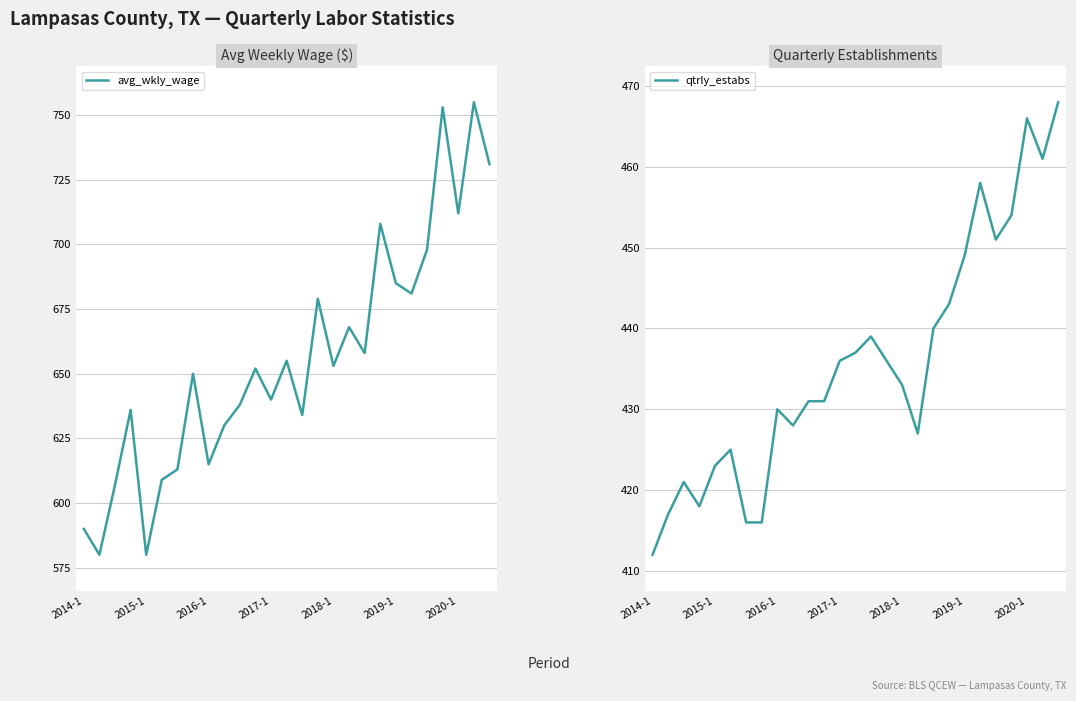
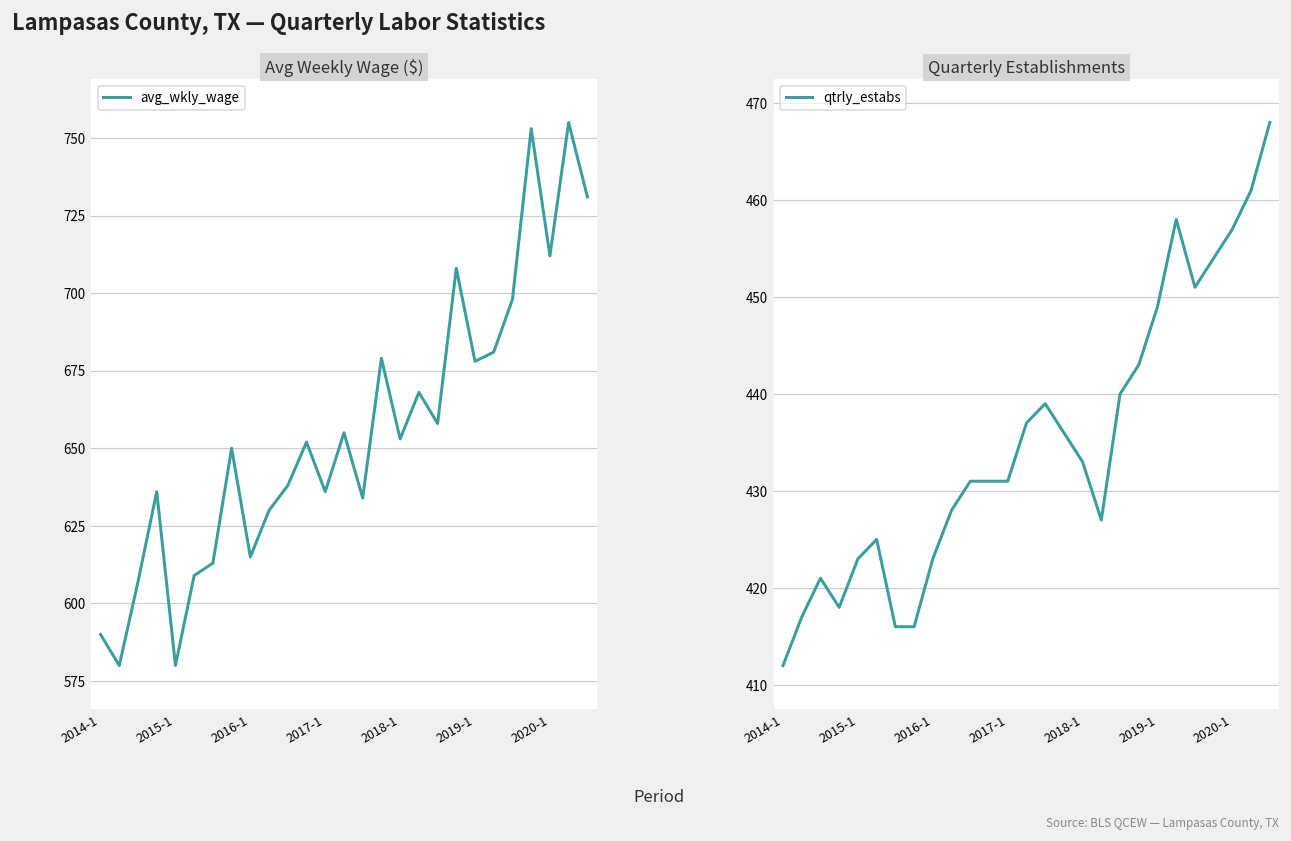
  {
    "Avg Weekly Wage ($)": {
      "2014-1": 590,
      "2015-1": 580,
      "2016-1": 615,
-     "2017-1": 640,
+     "2017-1": 636,
      "2018-1": 653,
-     "2019-1": 685,
+     "2019-1": 678,
      "2020-1": 712
    },
    "Quarterly Establishments": {
      "2014-1": 412,
      "2015-1": 423,
-     "2016-1": 430,
-     "2017-1": 436,
+     "2016-1": 423,
+     "2017-1": 431,
      "2018-1": 433,
      "2019-1": 449,
-     "2020-1": 466
+     "2020-1": 457
    }
  }
